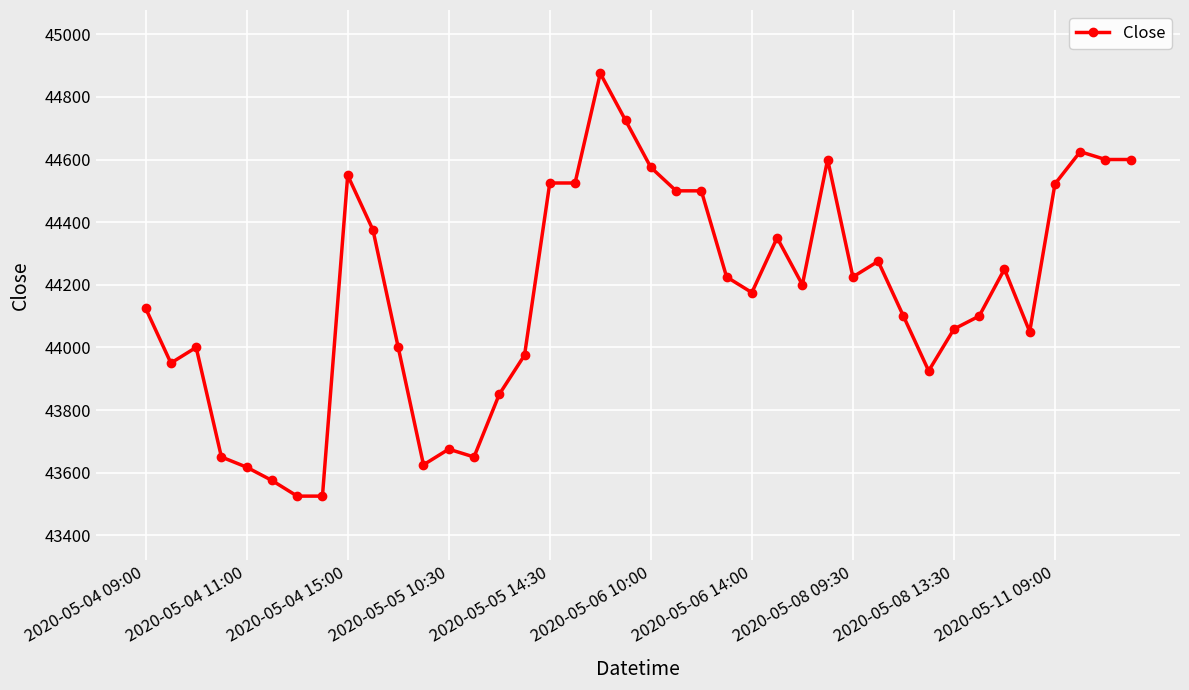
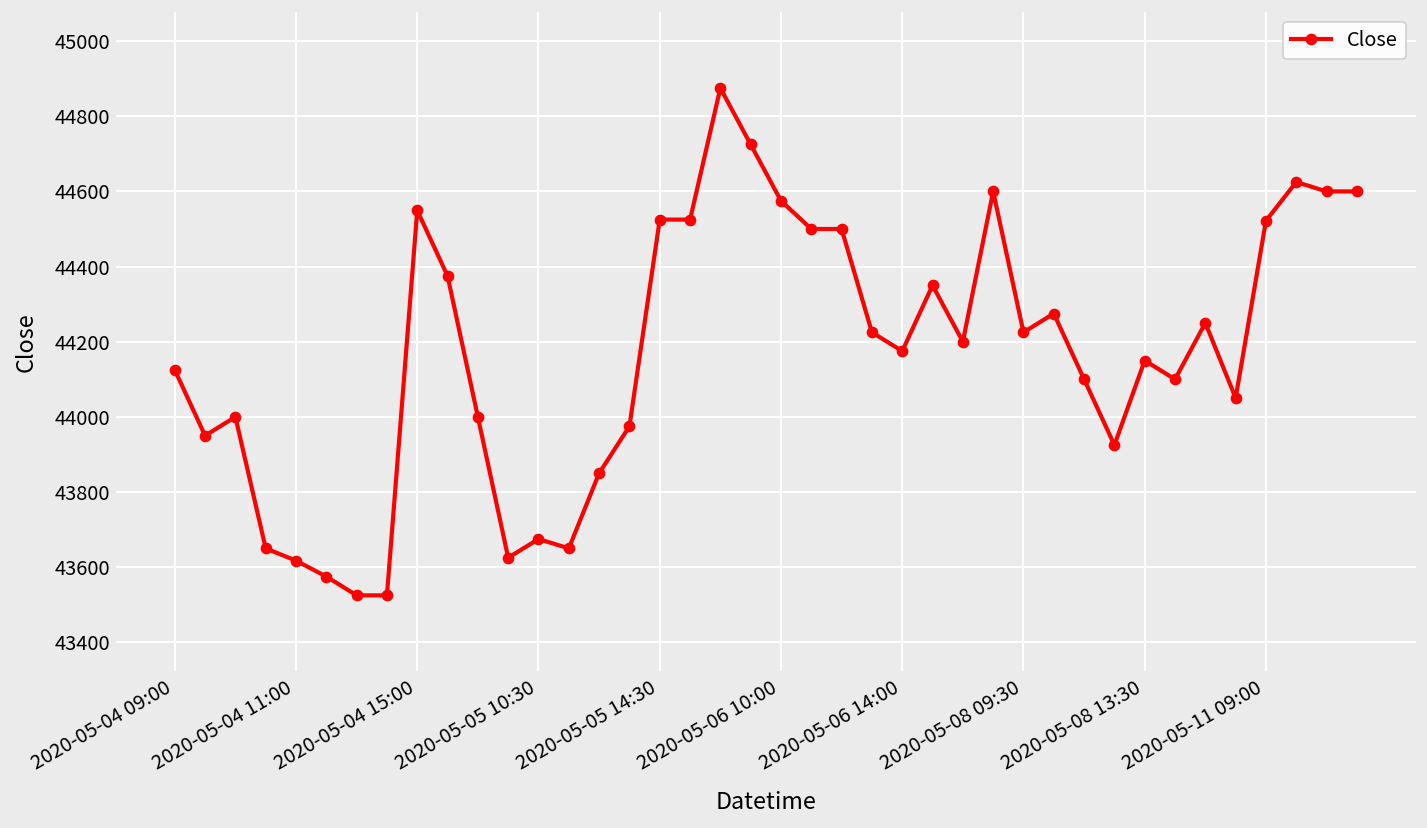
  {
    "2020-05-04 09:00": 44130,
    "2020-05-04 11:00": 43620,
    "2020-05-04 15:00": 44550,
    "2020-05-05 10:30": 43680,
    "2020-05-05 14:30": 44530,
    "2020-05-06 10:00": 44580,
    "2020-05-06 14:00": 44180,
    "2020-05-08 09:30": 44230,
-   "2020-05-08 13:30": 44060,
+   "2020-05-08 13:30": 44150,
    "2020-05-11 09:00": 44520
  }
